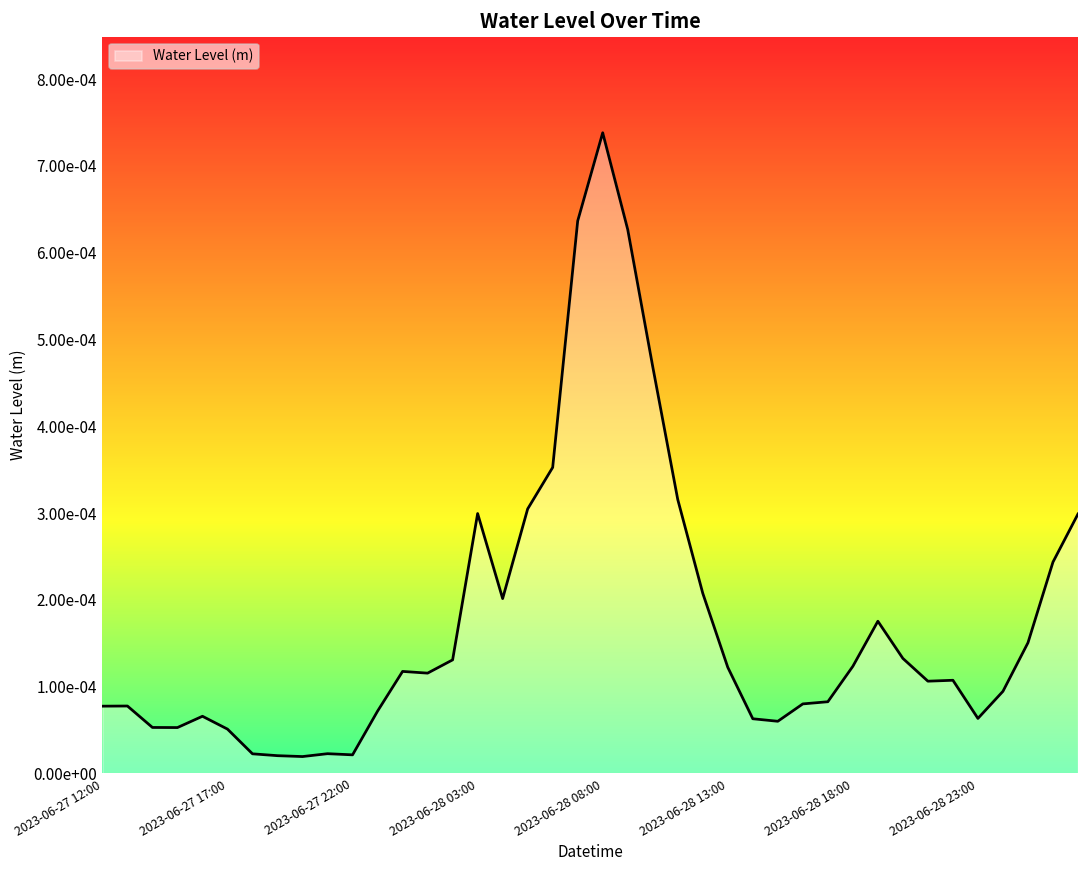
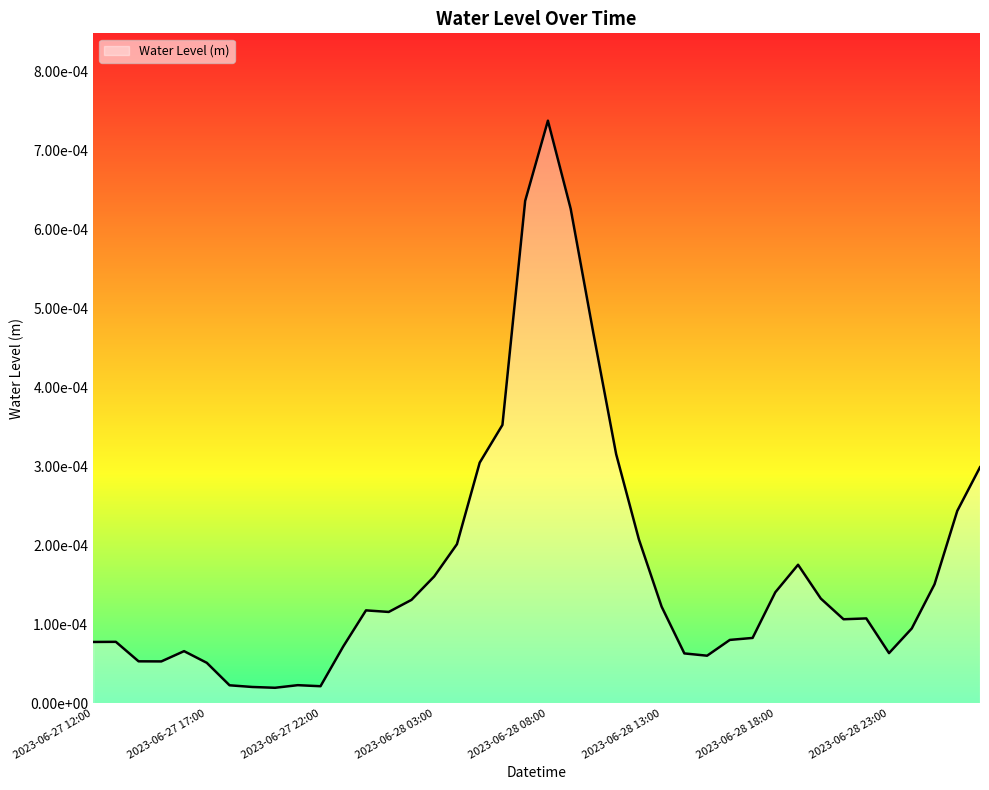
  {
    "2023-06-27 12:00": 0.00008,
    "2023-06-27 17:00": 0.00005,
    "2023-06-27 22:00": 0.00002,
-   "2023-06-28 03:00": 0.00030,
+   "2023-06-28 03:00": 0.00016,
    "2023-06-28 08:00": 0.00074,
    "2023-06-28 13:00": 0.00012,
-   "2023-06-28 18:00": 0.00012,
+   "2023-06-28 18:00": 0.00014,
    "2023-06-28 23:00": 0.00006
  }
